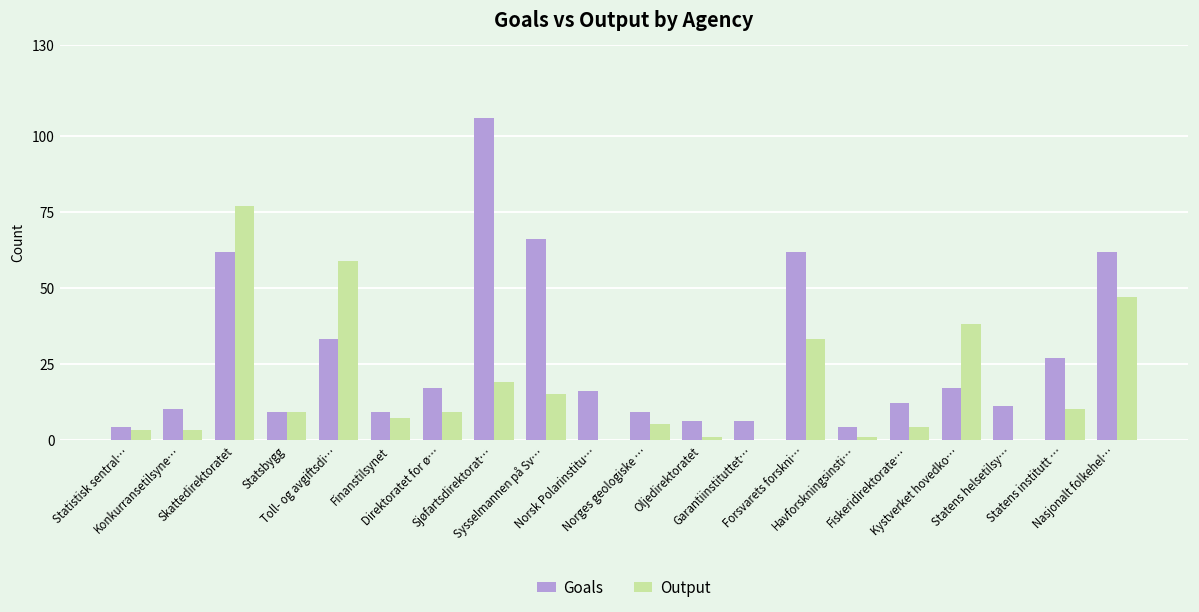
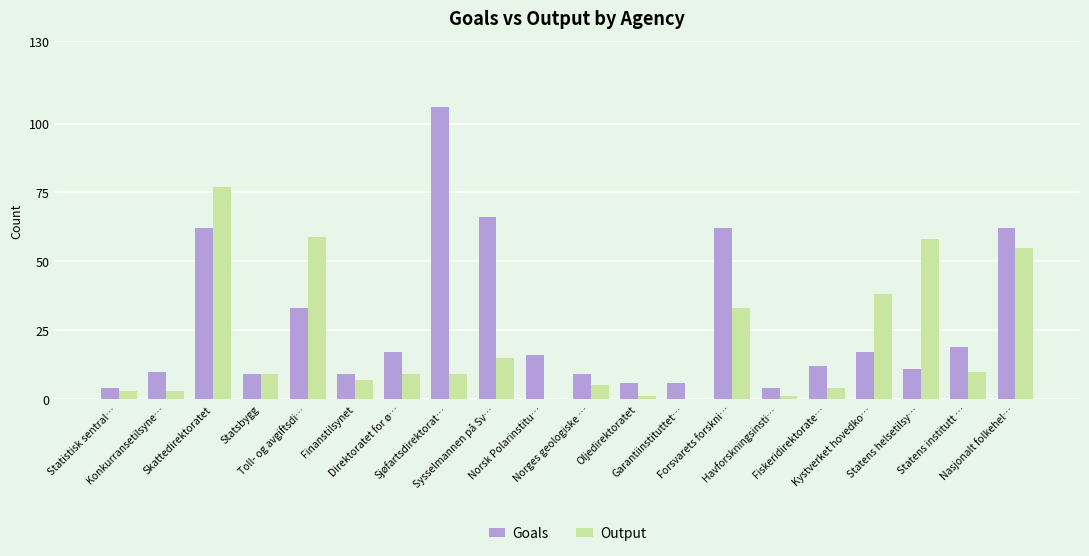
  {
    "Goals": {
      "Statistisk sentral…": 4,
      "Konkurransetilsyne…": 10,
      "Skattedirektoratet": 62,
      "Statsbygg": 9,
      "Toll- og avgiftsdi…": 33,
      "Finanstilsynet": 9,
      "Direktoratet for ø…": 17,
      "Sjøfartsdirektorat…": 106,
      "Sysselmannen på Sv…": 66,
      "Norsk Polarinstitu…": 16,
      "Norges geologiske …": 9,
      "Oljedirektoratet": 6,
      "Garantiinstituttet…": 6,
      "Forsvarets forskni…": 62,
      "Havforskningsinsti…": 4,
      "Fiskeridirektorate…": 12,
      "Kystverket hovedko…": 17,
      "Statens helsetilsy…": 11,
-     "Statens institutt …": 27,
+     "Statens institutt …": 19,
      "Nasjonalt folkehel…": 62
    },
    "Output": {
      "Statistisk sentral…": 3,
      "Konkurransetilsyne…": 3,
      "Skattedirektoratet": 77,
      "Statsbygg": 9,
      "Toll- og avgiftsdi…": 59,
      "Finanstilsynet": 7,
      "Direktoratet for ø…": 9,
-     "Sjøfartsdirektorat…": 19,
+     "Sjøfartsdirektorat…": 9,
      "Sysselmannen på Sv…": 15,
      "Norsk Polarinstitu…": 0,
      "Norges geologiske …": 5,
      "Oljedirektoratet": 1,
      "Garantiinstituttet…": 0,
      "Forsvarets forskni…": 33,
      "Havforskningsinsti…": 1,
      "Fiskeridirektorate…": 4,
      "Kystverket hovedko…": 38,
-     "Statens helsetilsy…": 0,
+     "Statens helsetilsy…": 58,
      "Statens institutt …": 10,
-     "Nasjonalt folkehel…": 47
+     "Nasjonalt folkehel…": 55
    }
  }
